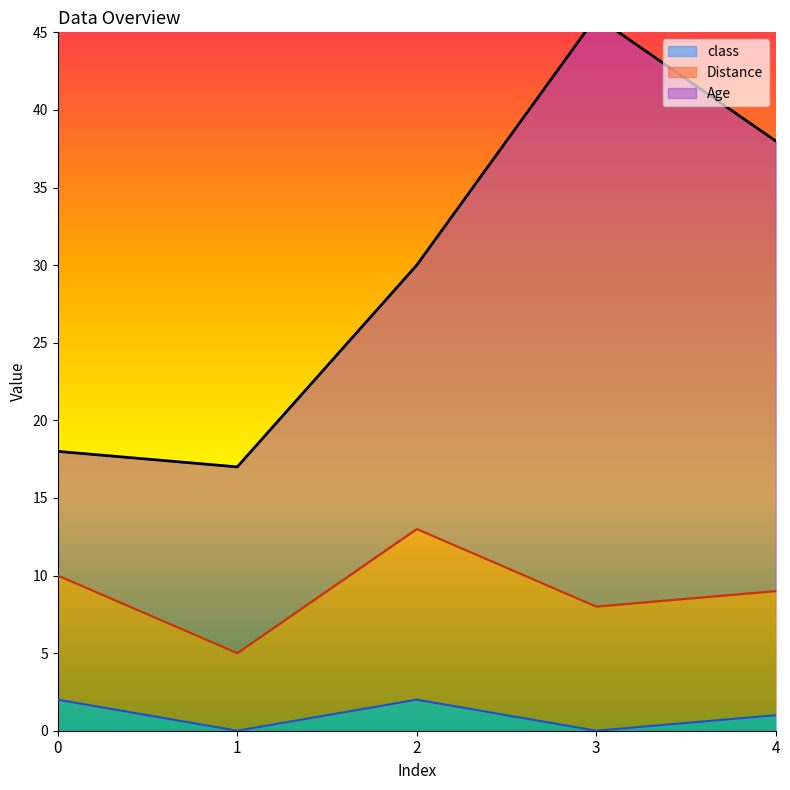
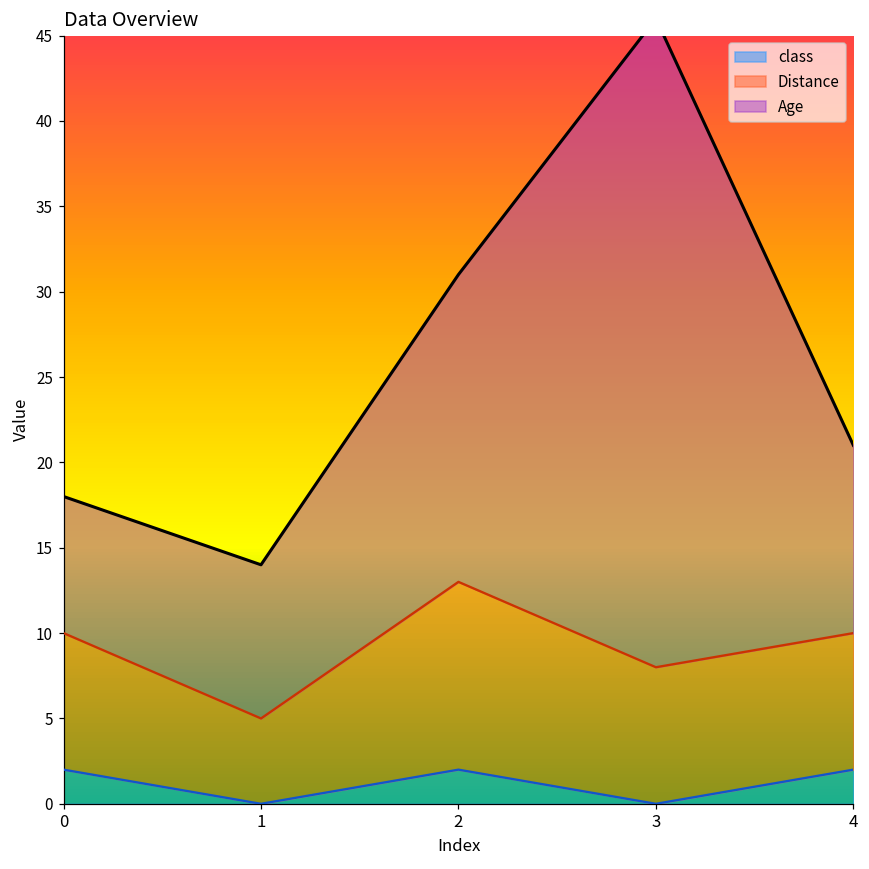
  {
    "class": {
      "0": 2,
      "1": 0,
      "2": 2,
      "3": 0,
-     "4": 1
+     "4": 2
    },
    "Distance": {
      "0": 8,
      "1": 5,
      "2": 11,
      "3": 8,
      "4": 8
    },
    "Age": {
      "0": 8,
-     "1": 12,
-     "2": 17,
-     "4": 29
+     "1": 9,
+     "2": 18,
+     "4": 11
    }
  }
